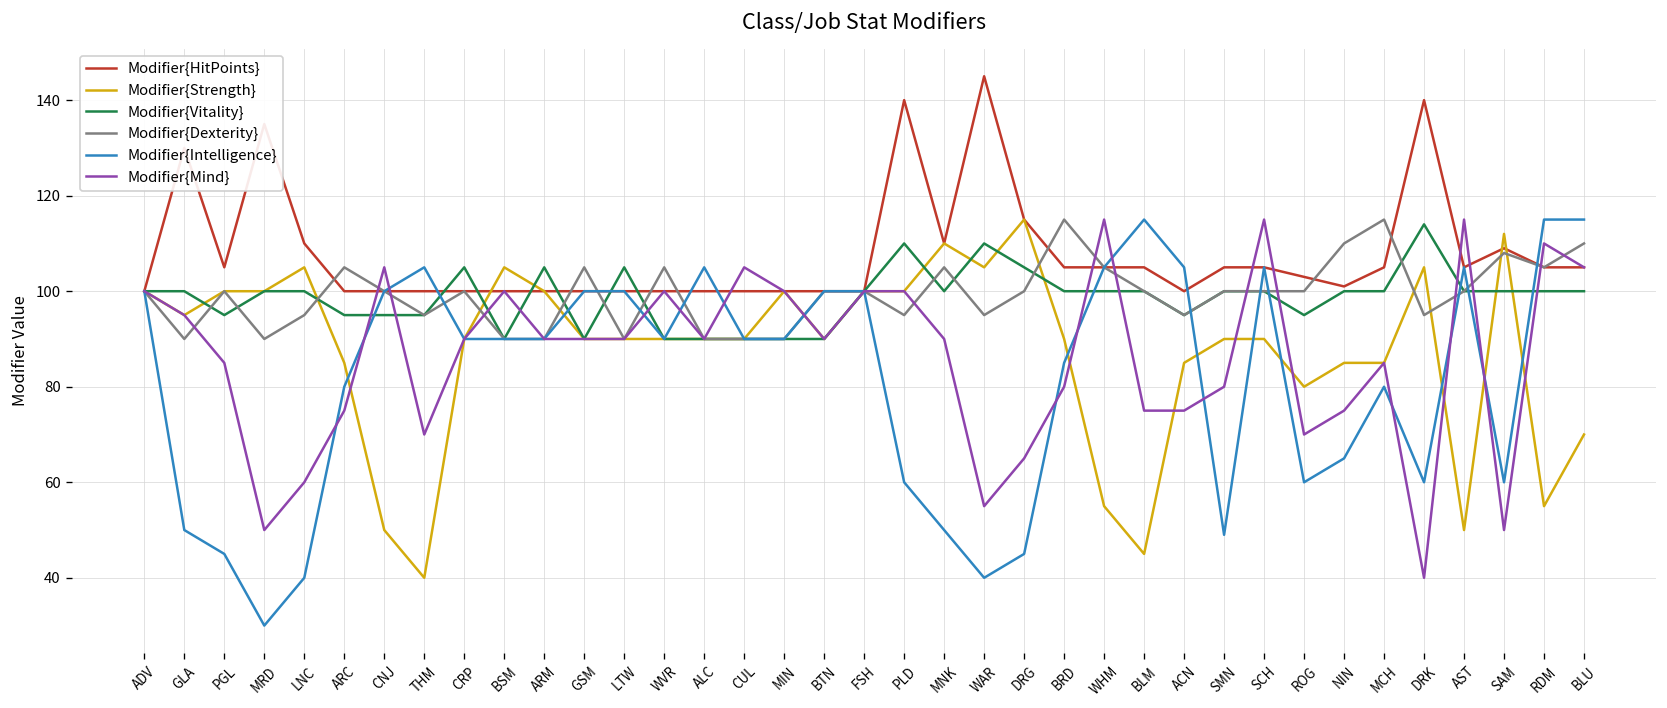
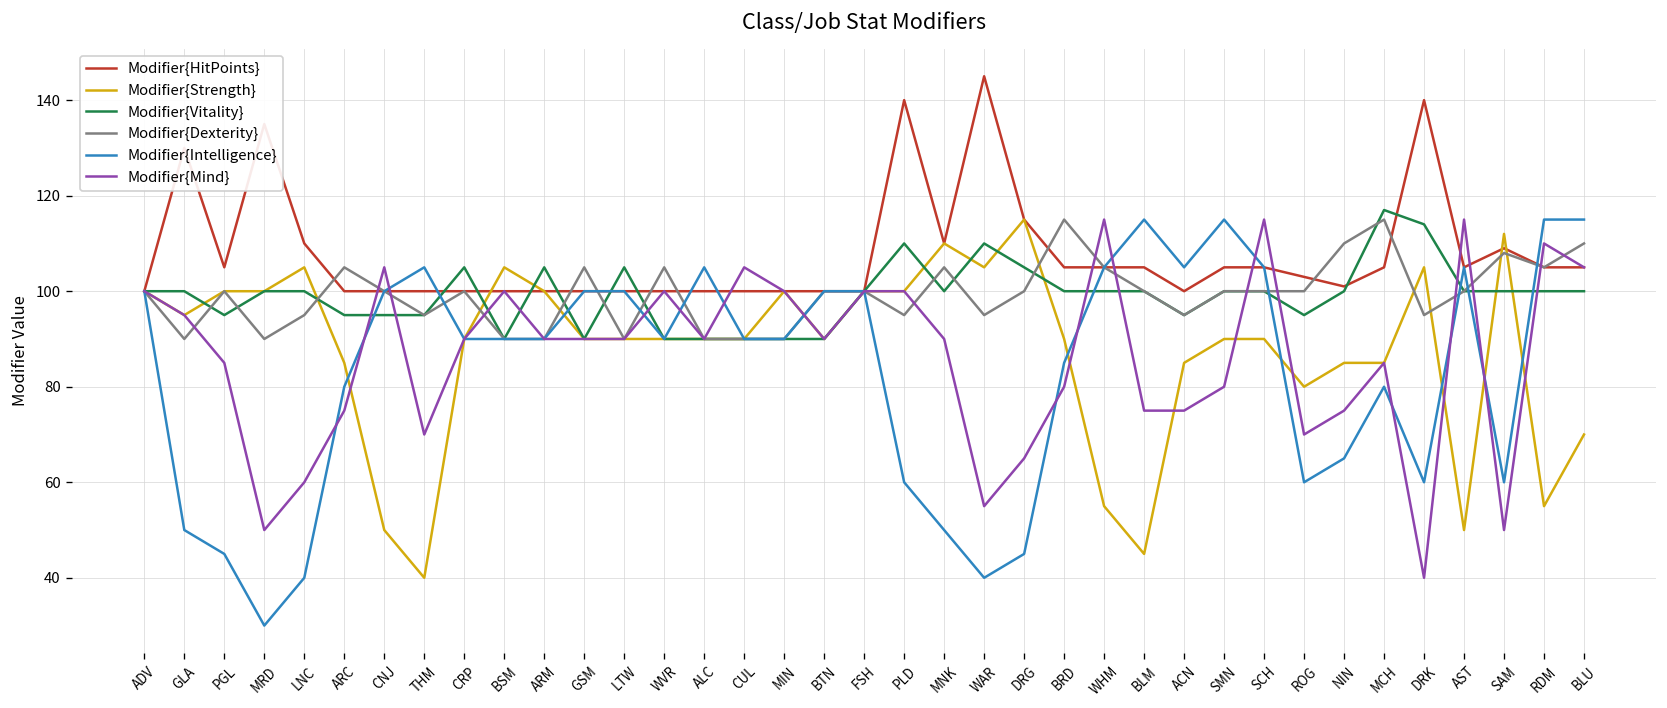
  {
    "Modifier{HitPoints}": {
      "PGL": 105,
      "LNC": 110,
      "ARC": 100,
      "THM": 100,
      "ALC": 100,
      "CUL": 100,
      "PLD": 140,
      "WAR": 145,
      "BRD": 105,
      "BLM": 105,
      "ACN": 100,
      "SMN": 105,
      "ROG": 103,
      "NIN": 101,
      "MCH": 105,
      "DRK": 140,
      "SAM": 109
    },
    "Modifier{Strength}": {
      "LNC": 105,
      "ARC": 85,
      "CNJ": 50,
      "THM": 40,
      "BSM": 105,
      "WAR": 105,
      "BRD": 90,
      "WHM": 55,
      "BLM": 45,
      "ACN": 85,
      "SMN": 90,
      "SCH": 90,
      "ROG": 80,
      "NIN": 85,
      "DRK": 105,
      "AST": 50,
      "SAM": 112,
      "RDM": 55,
      "BLU": 70
    },
    "Modifier{Vitality}": {
      "GLA": 100,
      "PGL": 95,
      "LNC": 100,
      "ARC": 95,
      "CNJ": 95,
      "CRP": 105,
      "ARM": 105,
      "LTW": 105,
      "PLD": 110,
      "MNK": 100,
      "WAR": 110,
      "DRG": 105,
      "BRD": 100,
      "WHM": 100,
      "ROG": 95,
      "NIN": 100,
-     "MCH": 100,
+     "MCH": 117,
      "DRK": 114,
      "SAM": 100,
      "RDM": 100,
      "BLU": 100
    },
    "Modifier{Dexterity}": {
      "GLA": 90,
      "MRD": 90,
      "LNC": 95,
      "ARC": 105,
      "GSM": 105,
      "WVR": 105,
      "PLD": 95,
      "MNK": 105,
      "WAR": 95,
      "DRG": 100,
      "BRD": 115,
      "ROG": 100,
      "NIN": 110,
      "MCH": 115,
      "DRK": 95,
      "SAM": 108,
      "BLU": 110
    },
    "Modifier{Intelligence}": {
      "GLA": 50,
      "PGL": 45,
      "MRD": 30,
      "LNC": 40,
      "ARC": 80,
      "THM": 105,
      "ALC": 105,
      "PLD": 60,
      "MNK": 50,
      "WAR": 40,
      "DRG": 45,
      "BRD": 85,
      "BLM": 115,
      "ACN": 105,
-     "SMN": 49,
+     "SMN": 115,
      "ROG": 60,
      "NIN": 65,
      "MCH": 80,
      "DRK": 60,
      "SAM": 60,
      "RDM": 115,
      "BLU": 115
    },
    "Modifier{Mind}": {
      "PGL": 85,
      "MRD": 50,
      "LNC": 60,
      "ARC": 75,
      "CNJ": 105,
      "THM": 70,
      "CUL": 105,
      "MNK": 90,
      "WAR": 55,
      "DRG": 65,
      "BRD": 80,
      "WHM": 115,
      "BLM": 75,
      "ACN": 75,
      "SMN": 80,
      "SCH": 115,
      "ROG": 70,
      "NIN": 75,
      "DRK": 40,
      "AST": 115,
      "SAM": 50,
      "RDM": 110
    }
  }
